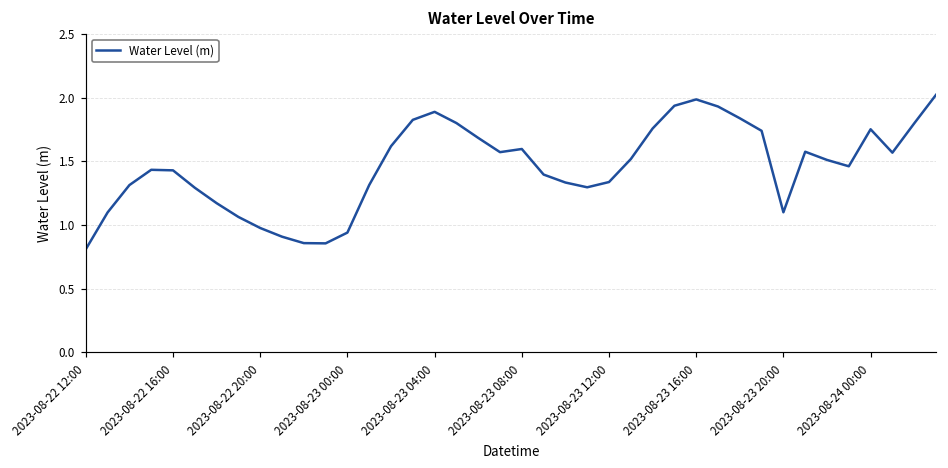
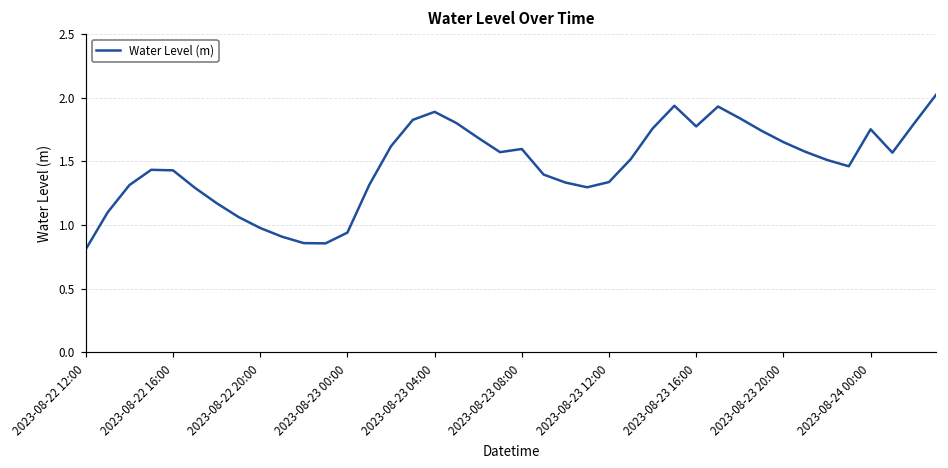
  {
    "2023-08-22 12:00": 0.81,
    "2023-08-22 16:00": 1.43,
    "2023-08-22 20:00": 0.98,
    "2023-08-23 00:00": 0.94,
    "2023-08-23 04:00": 1.89,
    "2023-08-23 08:00": 1.60,
    "2023-08-23 12:00": 1.34,
-   "2023-08-23 16:00": 1.99,
-   "2023-08-23 20:00": 1.10,
+   "2023-08-23 16:00": 1.77,
+   "2023-08-23 20:00": 1.65,
    "2023-08-24 00:00": 1.75
  }
